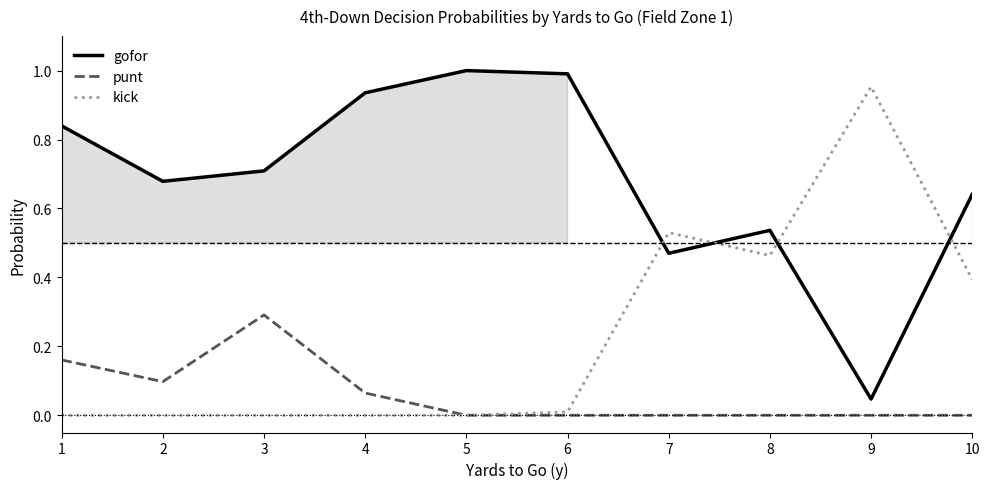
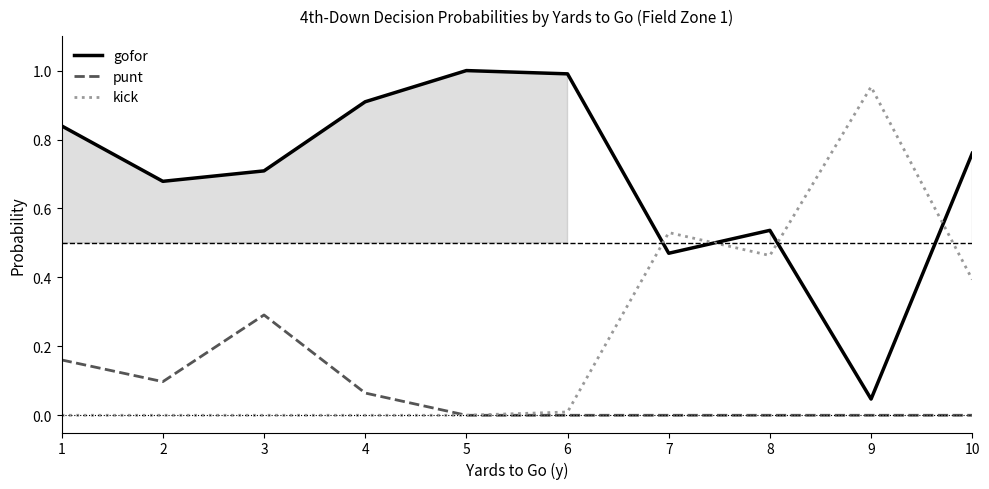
  {
    "gofor": {
      "1": 0.84,
      "2": 0.68,
      "3": 0.71,
-     "4": 0.94,
+     "4": 0.91,
      "5": 1.00,
      "6": 0.99,
      "7": 0.47,
      "8": 0.54,
      "9": 0.05,
-     "10": 0.64
+     "10": 0.76
    },
    "punt": {
      "1": 0.16,
      "2": 0.10,
      "3": 0.29,
      "4": 0.06,
      "6": 0.00,
      "7": 0.00,
      "8": 0.00,
      "9": 0.00,
      "10": 0.00
    },
    "kick": {
      "1": 0.00,
      "2": 0.00,
      "3": 0.00,
      "4": 0.00,
      "6": 0.01,
      "7": 0.53,
      "8": 0.46,
      "9": 0.95,
      "10": 0.39
    }
  }
